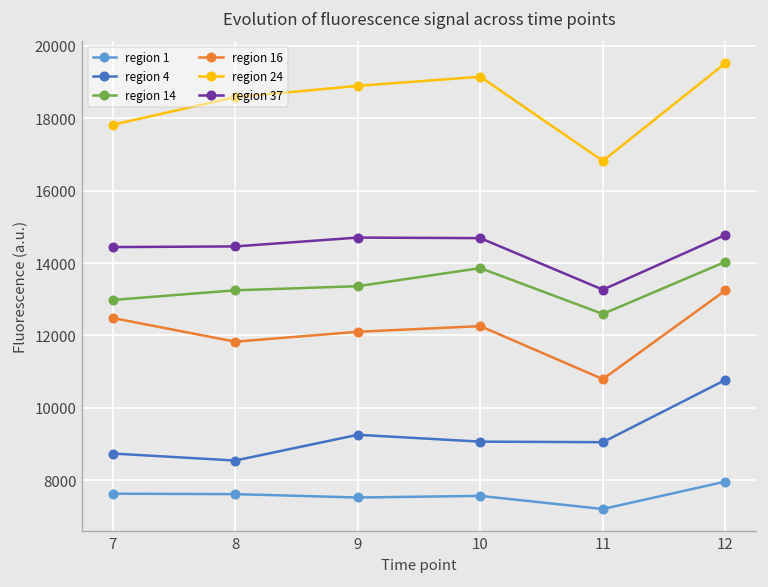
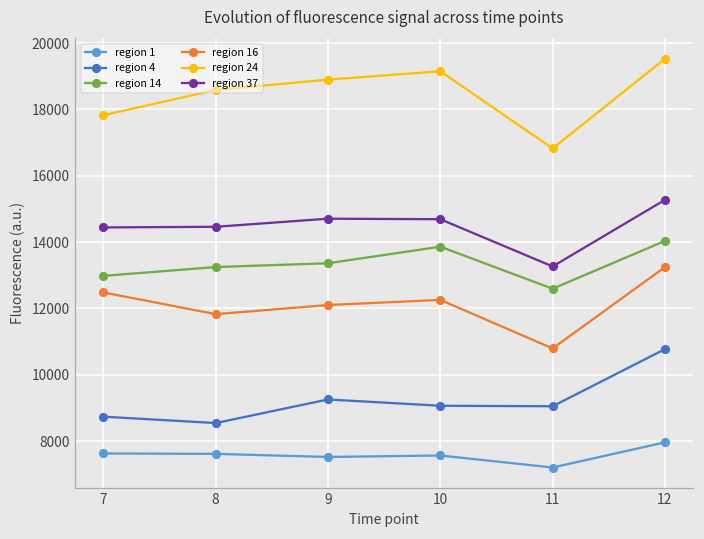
  {
    "region 14": {
      "7": 13000,
      "8": 13200,
      "9": 13400,
      "10": 13900,
      "11": 12600,
      "12": 14000
    },
    "region 16": {
      "7": 12500,
      "8": 11800,
      "9": 12100,
      "10": 12300,
      "11": 10800,
      "12": 13200
    },
    "region 24": {
      "7": 17800,
      "9": 18900,
      "10": 19100,
      "11": 16800,
      "12": 19500
    },
    "region 37": {
      "7": 14400,
      "8": 14500,
      "9": 14700,
      "10": 14700,
      "11": 13300,
-     "12": 14800
+     "12": 15300
    }
  }
